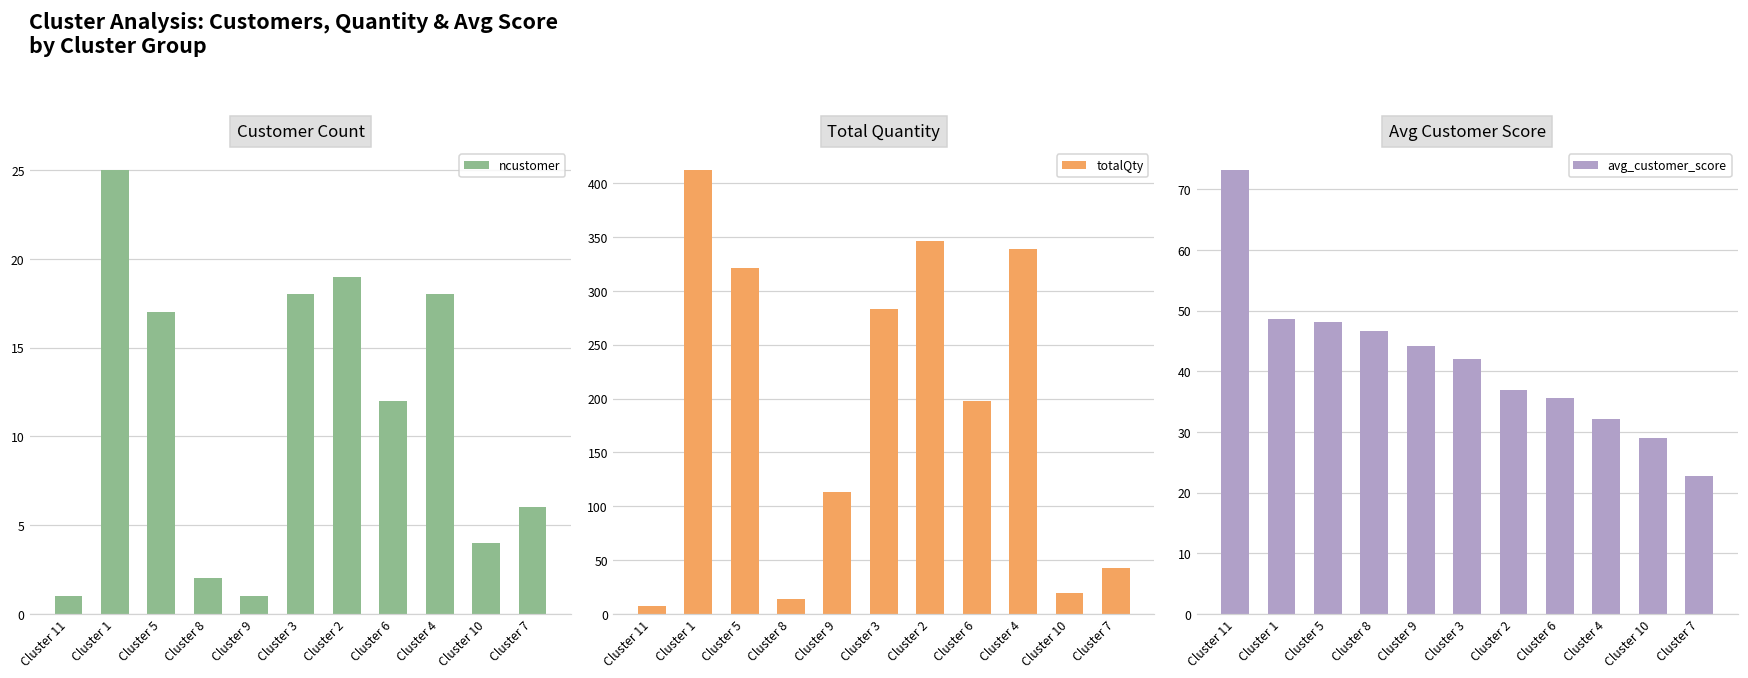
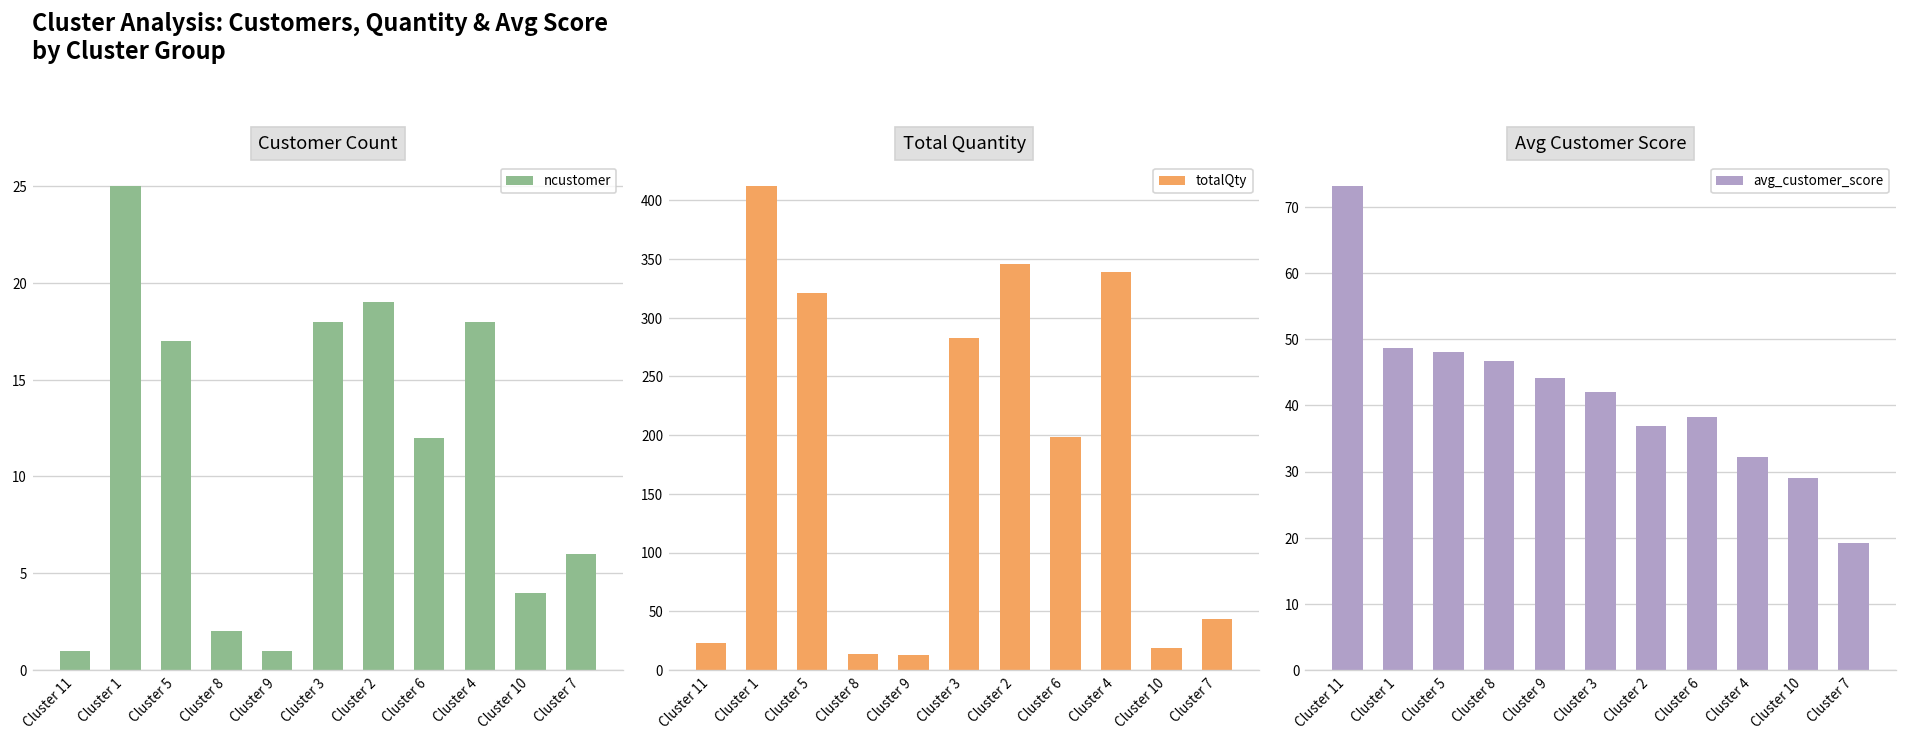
  {
    "Customer Count": {
      "Cluster 11": 1.0,
      "Cluster 1": 25.0,
      "Cluster 5": 17.0,
      "Cluster 8": 2.0,
      "Cluster 9": 1.0,
      "Cluster 3": 18.0,
      "Cluster 2": 19.0,
      "Cluster 6": 12.0,
      "Cluster 4": 18.0,
      "Cluster 10": 4.0,
      "Cluster 7": 6.0
    },
    "Total Quantity": {
-     "Cluster 11": 10,
+     "Cluster 11": 20,
      "Cluster 1": 410,
      "Cluster 5": 320,
      "Cluster 8": 10,
-     "Cluster 9": 110,
+     "Cluster 9": 10,
      "Cluster 3": 280,
      "Cluster 2": 350,
      "Cluster 6": 200,
      "Cluster 4": 340,
      "Cluster 10": 20,
      "Cluster 7": 40
    },
    "Avg Customer Score": {
      "Cluster 11": 73,
      "Cluster 1": 49,
      "Cluster 5": 48,
      "Cluster 8": 47,
      "Cluster 9": 44,
      "Cluster 3": 42,
      "Cluster 2": 37,
-     "Cluster 6": 36,
+     "Cluster 6": 38,
      "Cluster 4": 32,
      "Cluster 10": 29,
-     "Cluster 7": 23
+     "Cluster 7": 19
    }
  }
